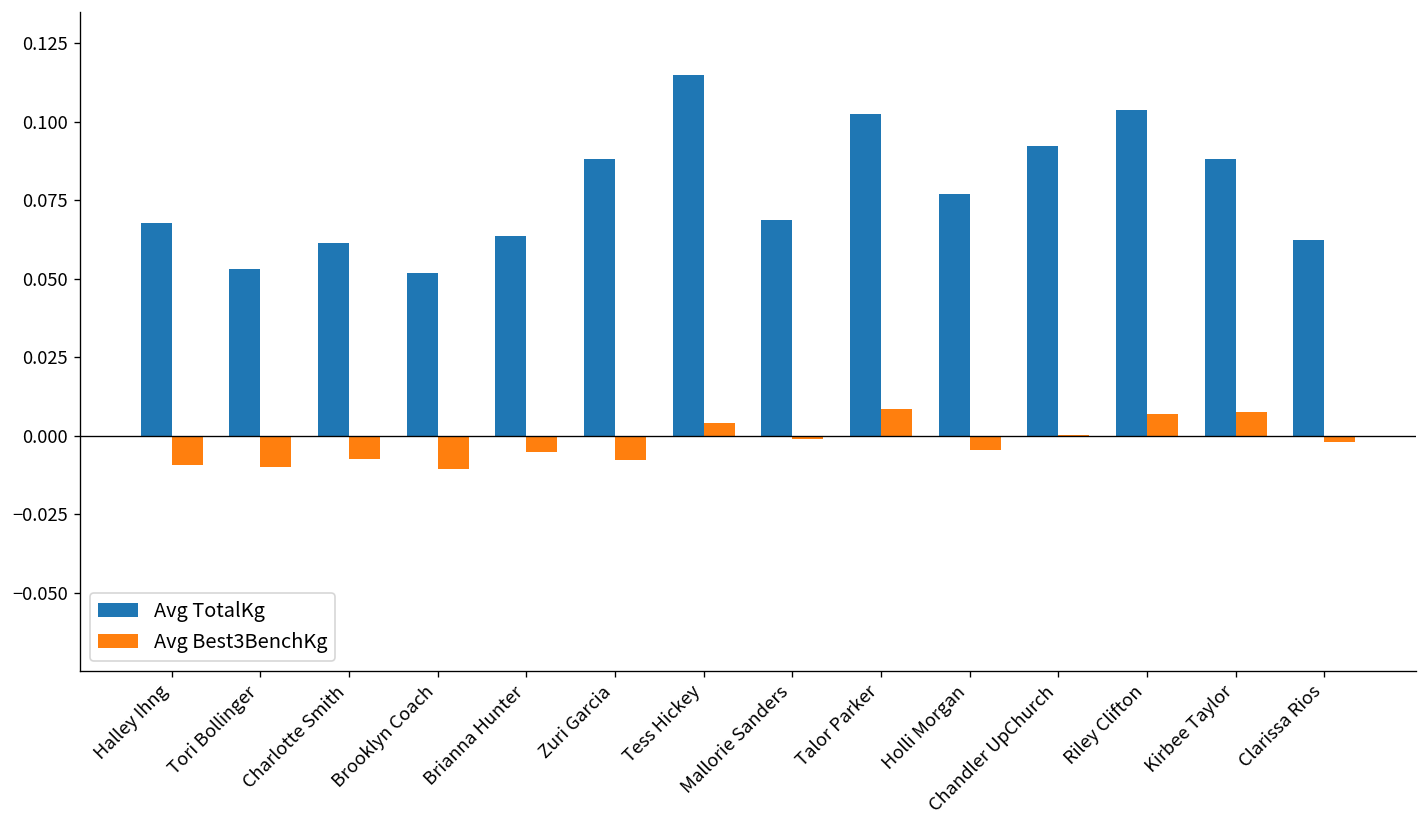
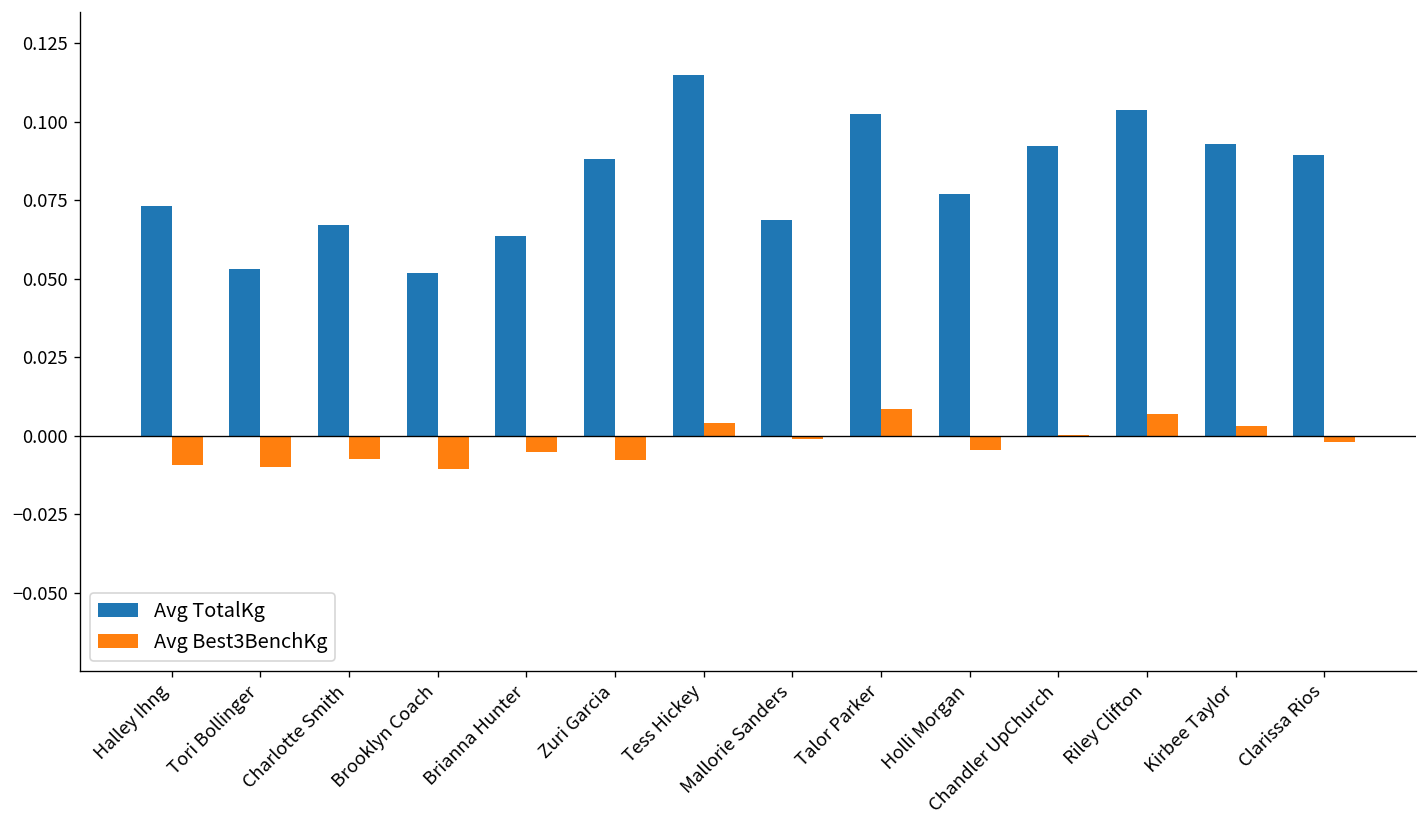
  {
    "Avg TotalKg": {
-     "Halley Ihng": 0.068,
+     "Halley Ihng": 0.073,
      "Tori Bollinger": 0.053,
-     "Charlotte Smith": 0.061,
+     "Charlotte Smith": 0.067,
      "Brooklyn Coach": 0.052,
      "Brianna Hunter": 0.064,
      "Zuri Garcia": 0.088,
      "Tess Hickey": 0.115,
      "Mallorie Sanders": 0.069,
      "Talor Parker": 0.103,
      "Holli Morgan": 0.077,
      "Chandler UpChurch": 0.092,
      "Riley Clifton": 0.104,
-     "Kirbee Taylor": 0.088,
-     "Clarissa Rios": 0.062
+     "Kirbee Taylor": 0.093,
+     "Clarissa Rios": 0.089
    },
    "Avg Best3BenchKg": {
      "Halley Ihng": -0.009,
      "Tori Bollinger": -0.010,
      "Charlotte Smith": -0.007,
      "Brooklyn Coach": -0.010,
      "Brianna Hunter": -0.005,
      "Zuri Garcia": -0.008,
      "Tess Hickey": 0.004,
      "Talor Parker": 0.009,
      "Holli Morgan": -0.005,
      "Riley Clifton": 0.007,
-     "Kirbee Taylor": 0.008,
+     "Kirbee Taylor": 0.003,
      "Clarissa Rios": -0.002
    }
  }
